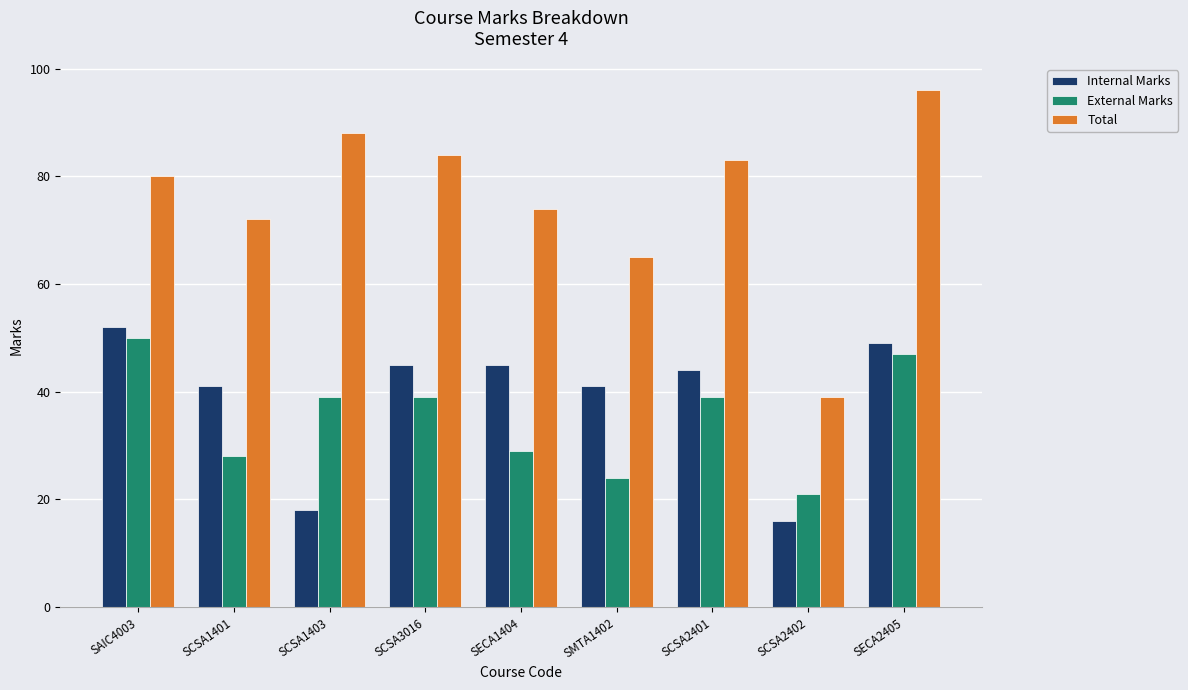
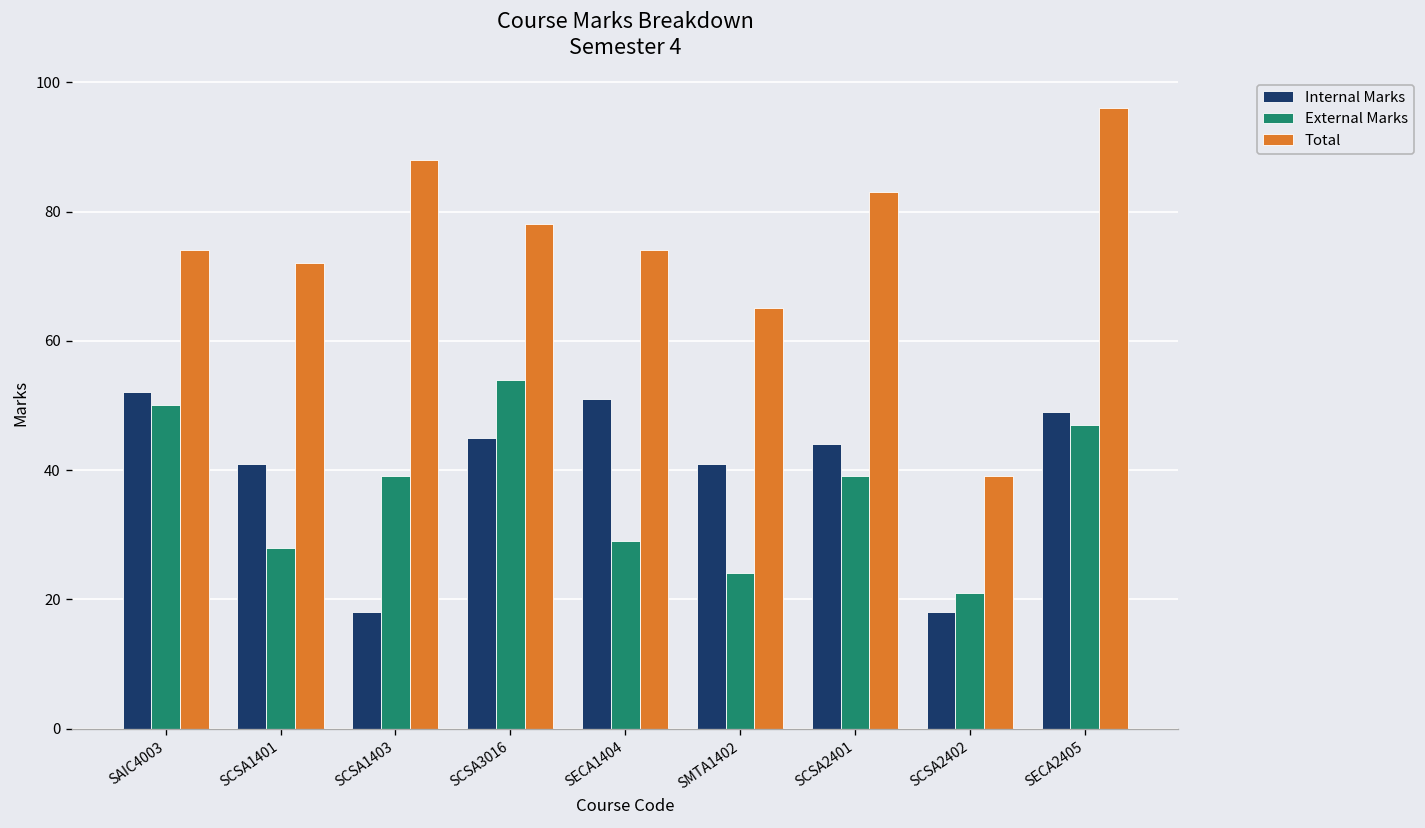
  {
    "Internal Marks": {
      "SAIC4003": 52,
      "SCSA1401": 41,
      "SCSA1403": 18,
      "SCSA3016": 45,
-     "SECA1404": 45,
+     "SECA1404": 51,
      "SMTA1402": 41,
      "SCSA2401": 44,
-     "SCSA2402": 16,
+     "SCSA2402": 18,
      "SECA2405": 49
    },
    "External Marks": {
      "SAIC4003": 50,
      "SCSA1401": 28,
      "SCSA1403": 39,
-     "SCSA3016": 39,
+     "SCSA3016": 54,
      "SECA1404": 29,
      "SMTA1402": 24,
      "SCSA2401": 39,
      "SCSA2402": 21,
      "SECA2405": 47
    },
    "Total": {
-     "SAIC4003": 80,
+     "SAIC4003": 74,
      "SCSA1401": 72,
      "SCSA1403": 88,
-     "SCSA3016": 84,
+     "SCSA3016": 78,
      "SECA1404": 74,
      "SMTA1402": 65,
      "SCSA2401": 83,
      "SCSA2402": 39,
      "SECA2405": 96
    }
  }
